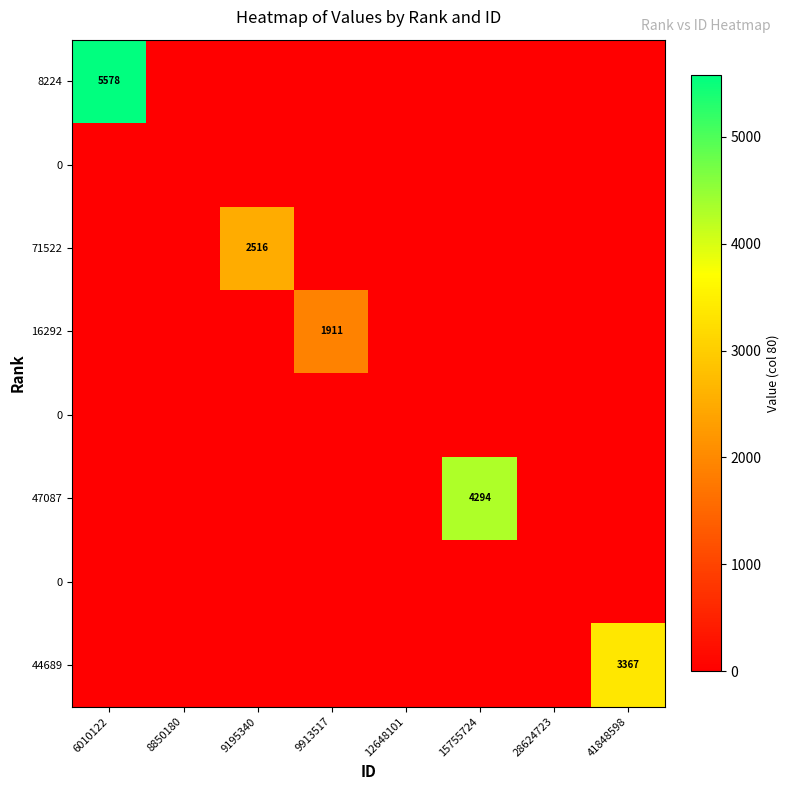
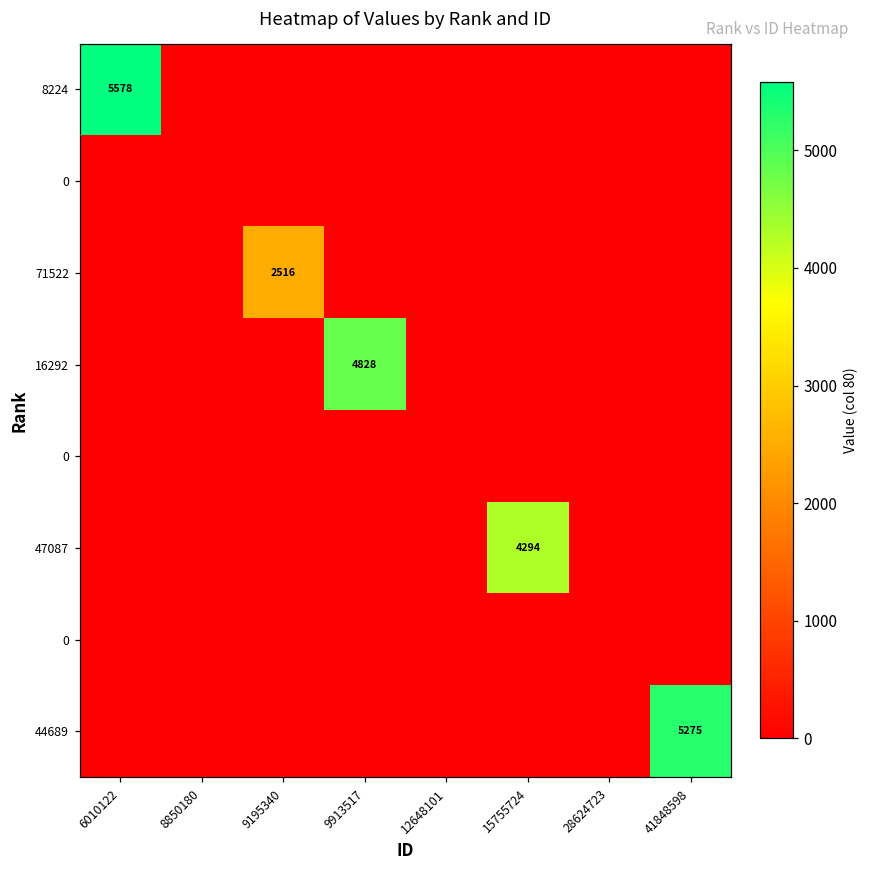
  {
    "8224": {
      "6010122": 5578
    },
    "71522": {
      "9195340": 2516
    },
    "16292": {
-     "9913517": 1911
+     "9913517": 4828
    },
    "47087": {
      "15755724": 4294
    },
    "44689": {
-     "41848598": 3367
+     "41848598": 5275
    }
  }
